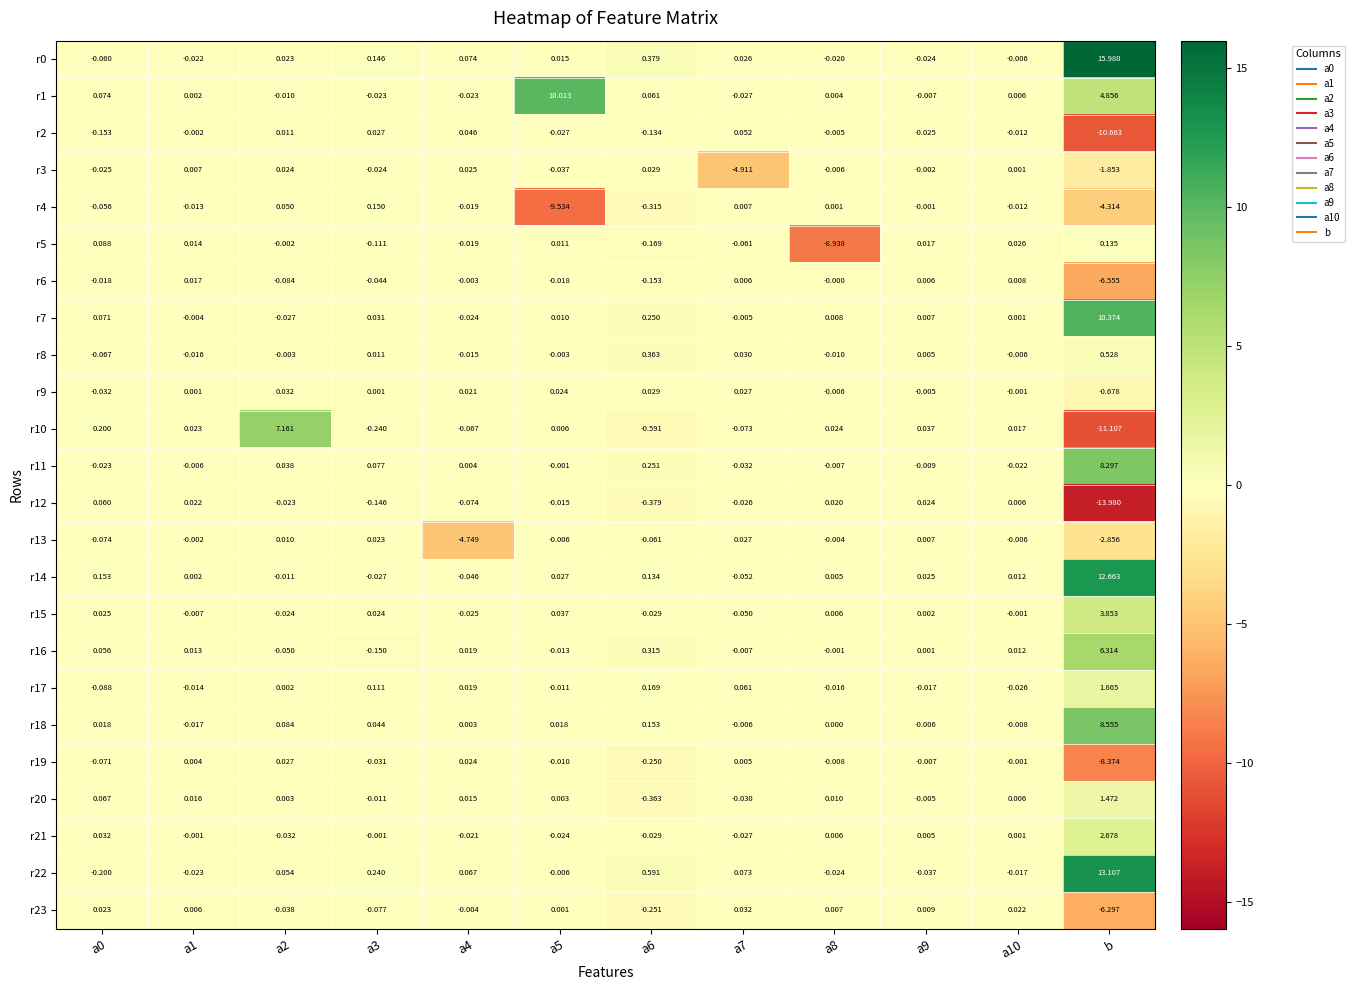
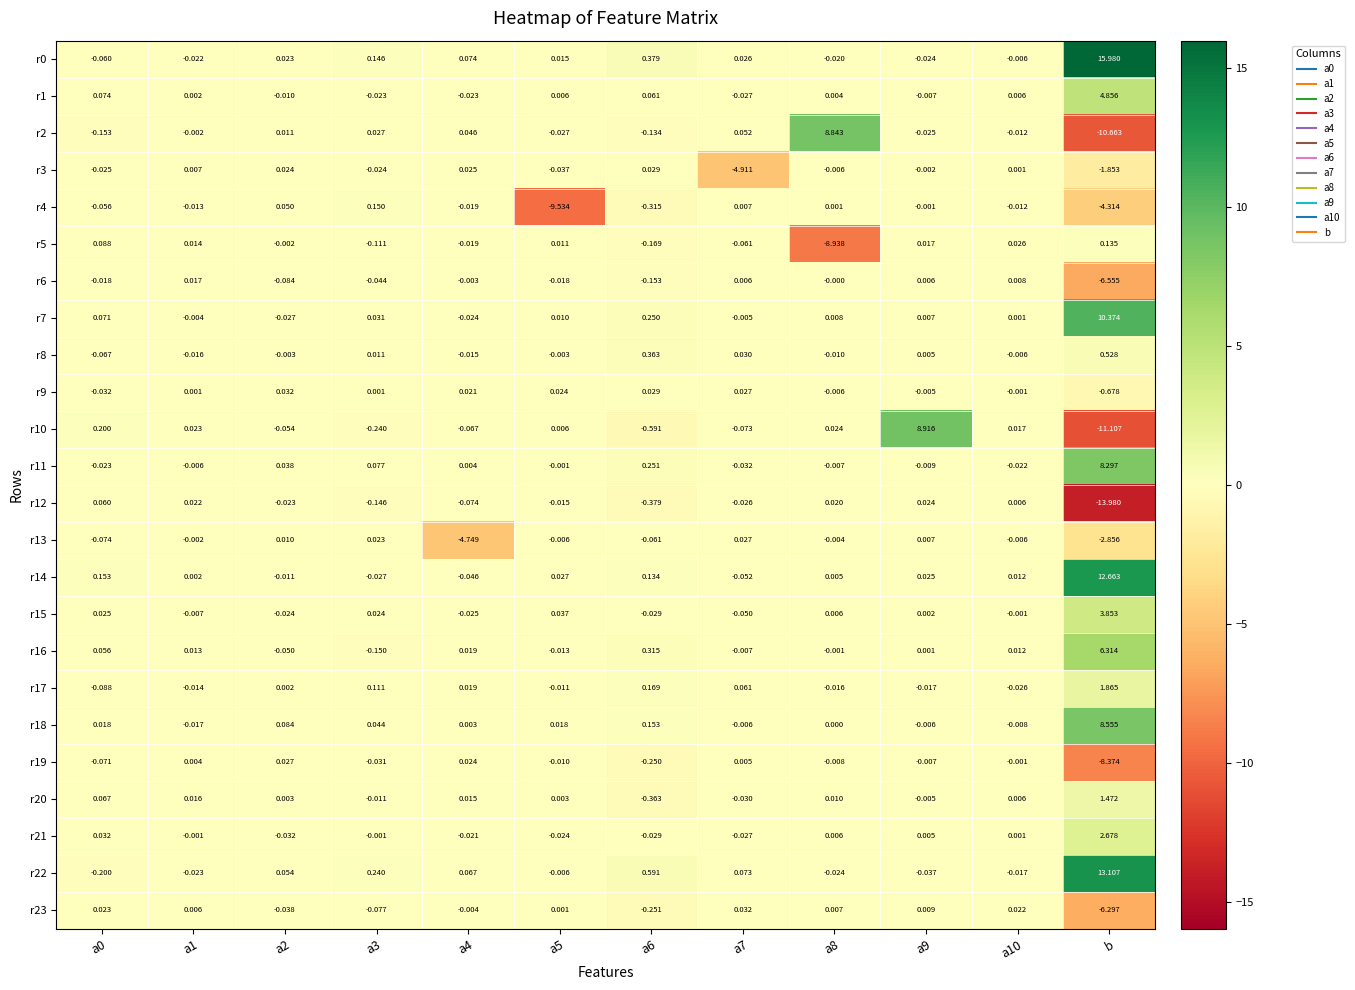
  {
    "r1": {
      "a0": 0.074,
      "a1": 0.002,
      "a2": -0.010,
      "a3": -0.023,
      "a4": -0.023,
-     "a5": 10.013,
+     "a5": 0.006,
      "a6": 0.061,
      "a7": -0.027,
      "a8": 0.004,
      "a9": -0.007,
      "a10": 0.006,
      "b": 4.856
    },
    "r2": {
      "a0": -0.153,
      "a1": -0.002,
      "a2": 0.011,
      "a3": 0.027,
      "a4": 0.046,
      "a5": -0.027,
      "a6": -0.134,
      "a7": 0.052,
-     "a8": -0.005,
+     "a8": 8.843,
      "a9": -0.025,
      "a10": -0.012,
      "b": -10.663
    },
    "r10": {
      "a0": 0.200,
      "a1": 0.023,
-     "a2": 7.161,
+     "a2": -0.054,
      "a3": -0.240,
      "a4": -0.067,
      "a5": 0.006,
      "a6": -0.591,
      "a7": -0.073,
      "a8": 0.024,
-     "a9": 0.037,
+     "a9": 8.916,
      "a10": 0.017,
      "b": -11.107
    }
  }
